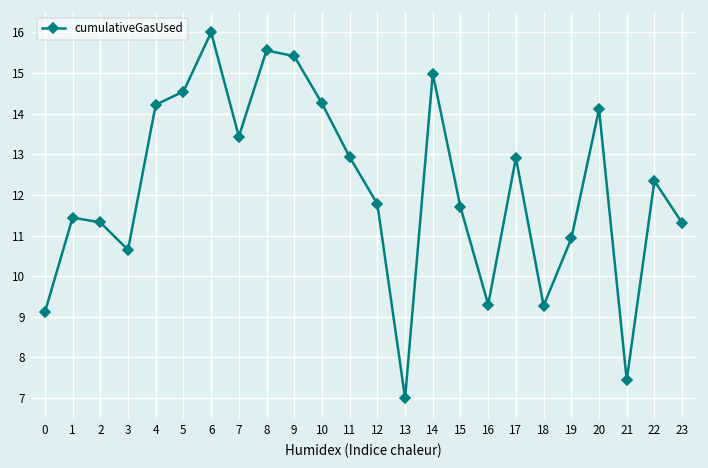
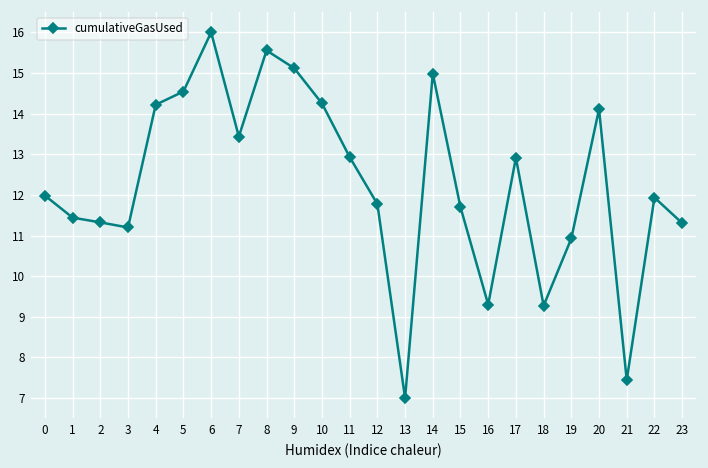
  {
-   "0": 9.1,
+   "0": 12.0,
    "1": 11.4,
    "2": 11.3,
-   "3": 10.6,
+   "3": 11.2,
    "4": 14.2,
    "5": 14.5,
    "6": 16.0,
    "7": 13.4,
    "8": 15.6,
-   "9": 15.4,
+   "9": 15.1,
    "10": 14.3,
    "11": 12.9,
    "12": 11.8,
    "13": 7.0,
    "14": 15.0,
    "15": 11.7,
    "16": 9.3,
    "17": 12.9,
    "18": 9.3,
    "19": 10.9,
    "20": 14.1,
    "21": 7.4,
-   "22": 12.3,
+   "22": 11.9,
    "23": 11.3
  }
